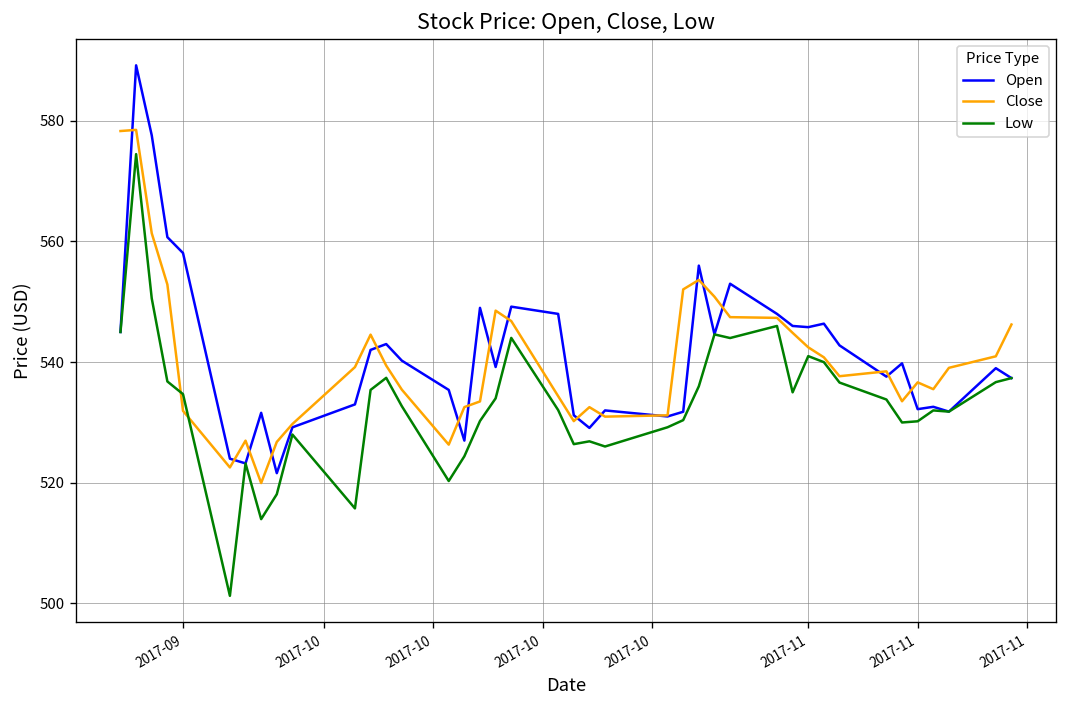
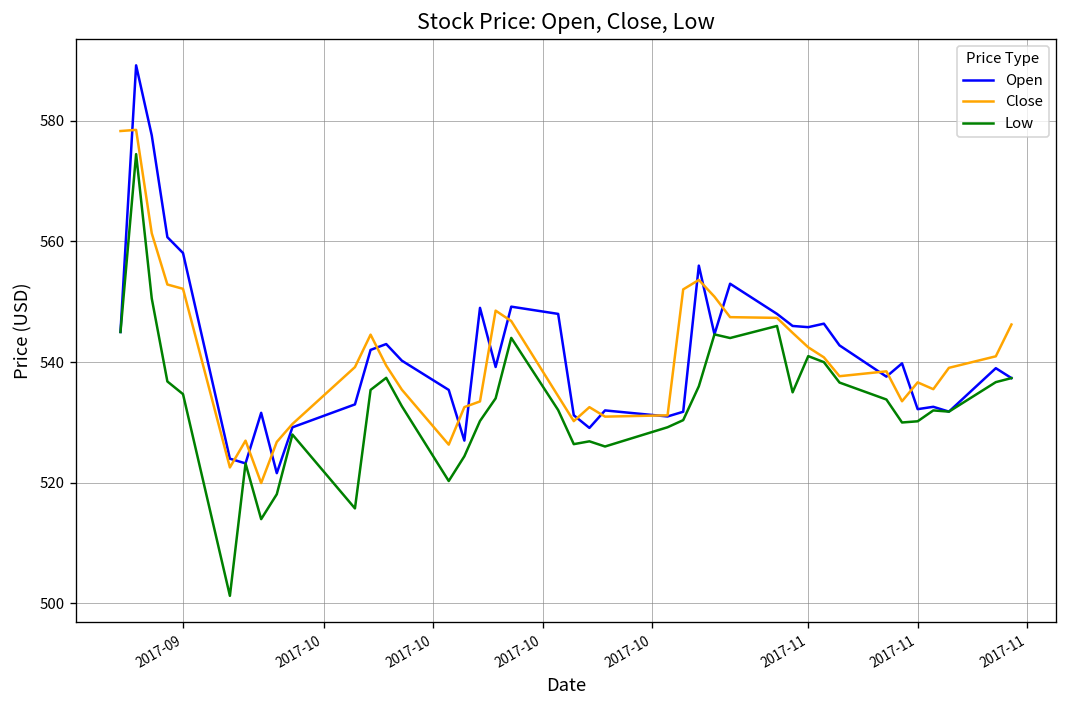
  {
    "Open": {
      "2017-09": 558
    },
    "Close": {
-     "2017-09": 532
+     "2017-09": 552
    },
    "Low": {
      "2017-09": 535
    }
  }
